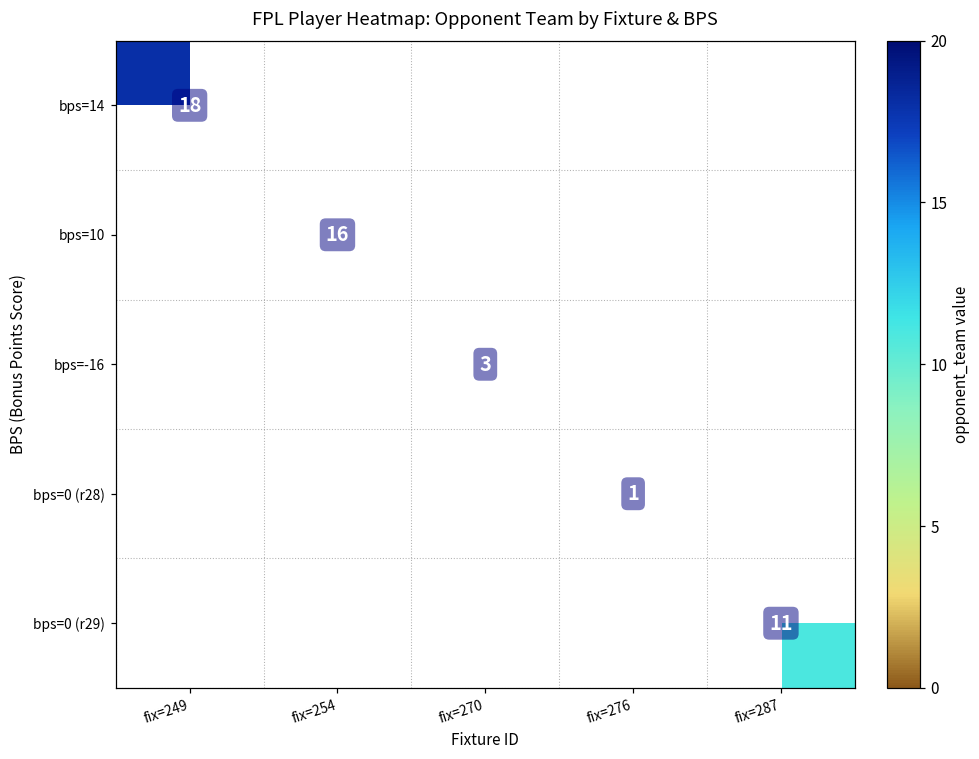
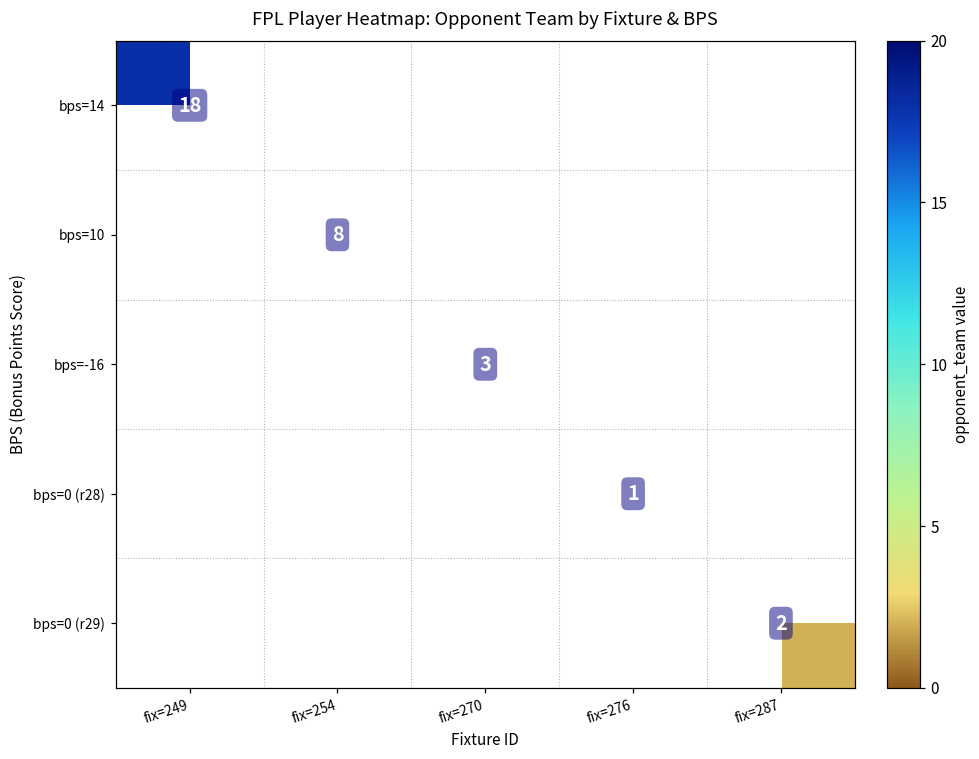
  {
    "bps=10": {
-     "fix=254": 16
+     "fix=254": 8
    },
    "bps=0 (r29)": {
-     "fix=287": 11
+     "fix=287": 2
    }
  }
